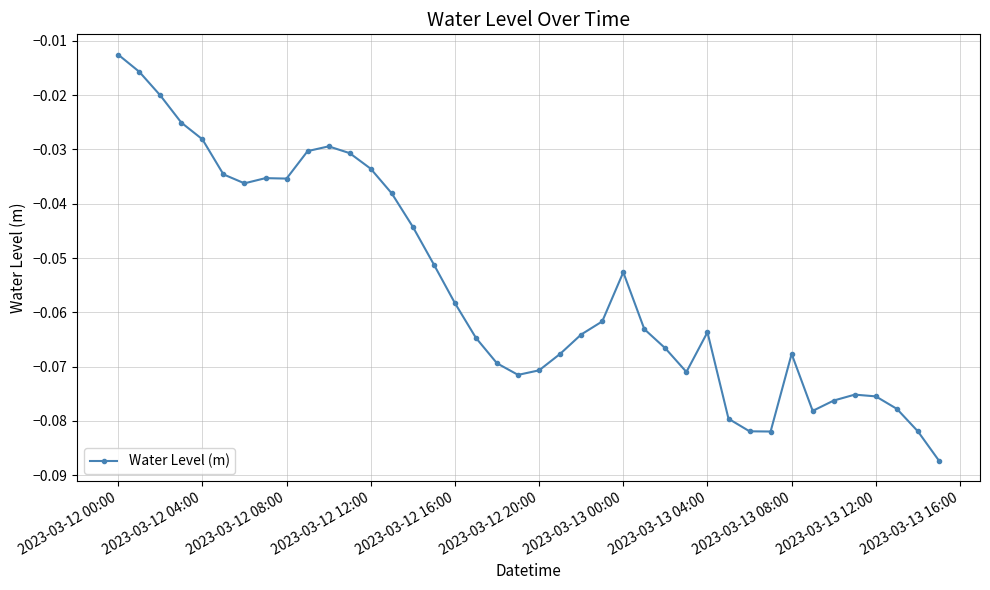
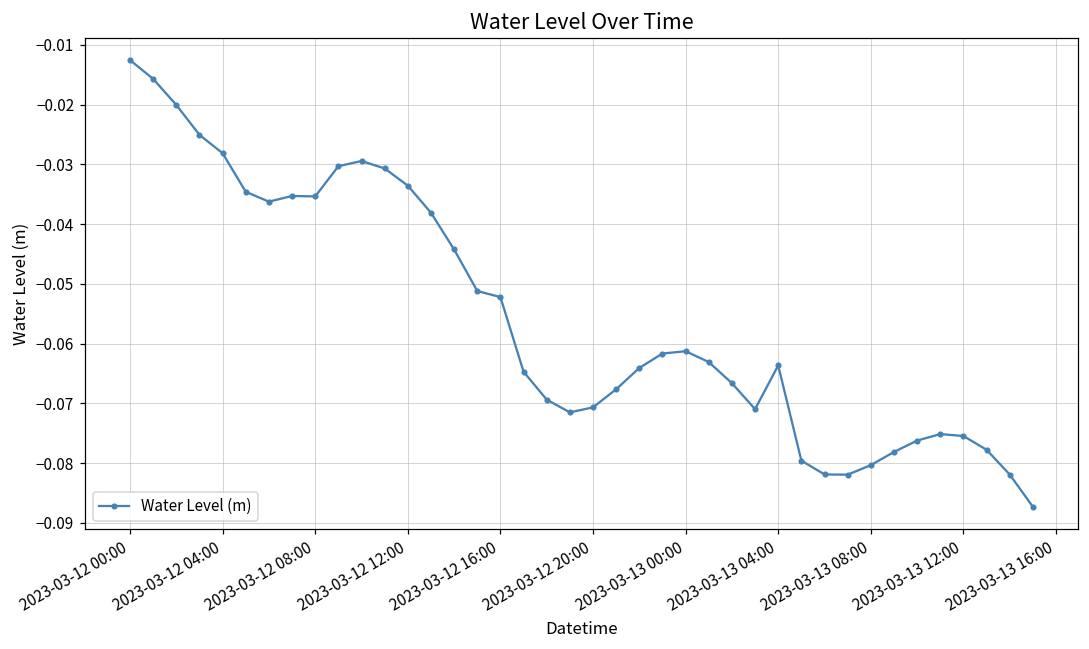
  {
    "2023-03-12 00:00": -0.013,
    "2023-03-12 04:00": -0.028,
    "2023-03-12 08:00": -0.035,
    "2023-03-12 12:00": -0.034,
-   "2023-03-12 16:00": -0.058,
+   "2023-03-12 16:00": -0.052,
    "2023-03-12 20:00": -0.071,
-   "2023-03-13 00:00": -0.053,
+   "2023-03-13 00:00": -0.061,
    "2023-03-13 04:00": -0.064,
-   "2023-03-13 08:00": -0.068,
+   "2023-03-13 08:00": -0.080,
    "2023-03-13 12:00": -0.075
  }
